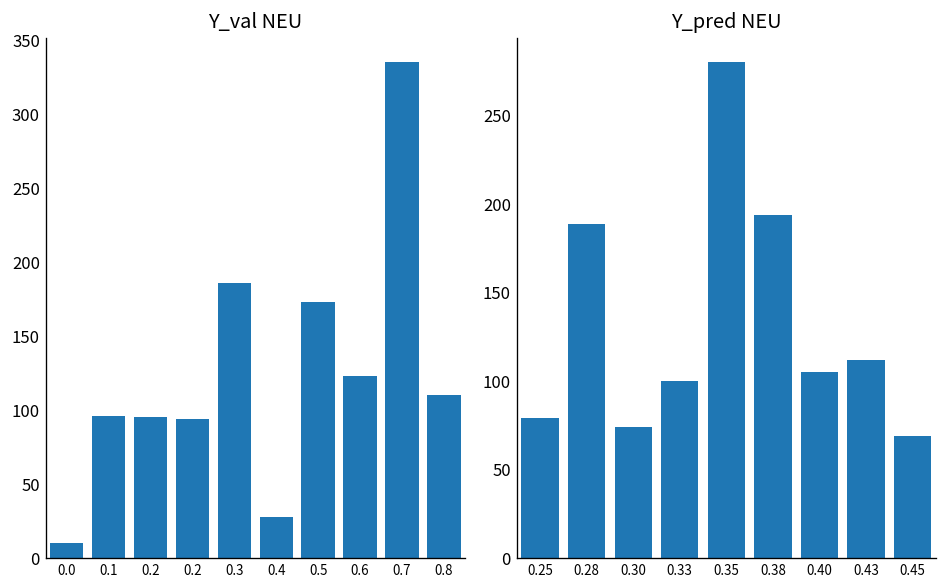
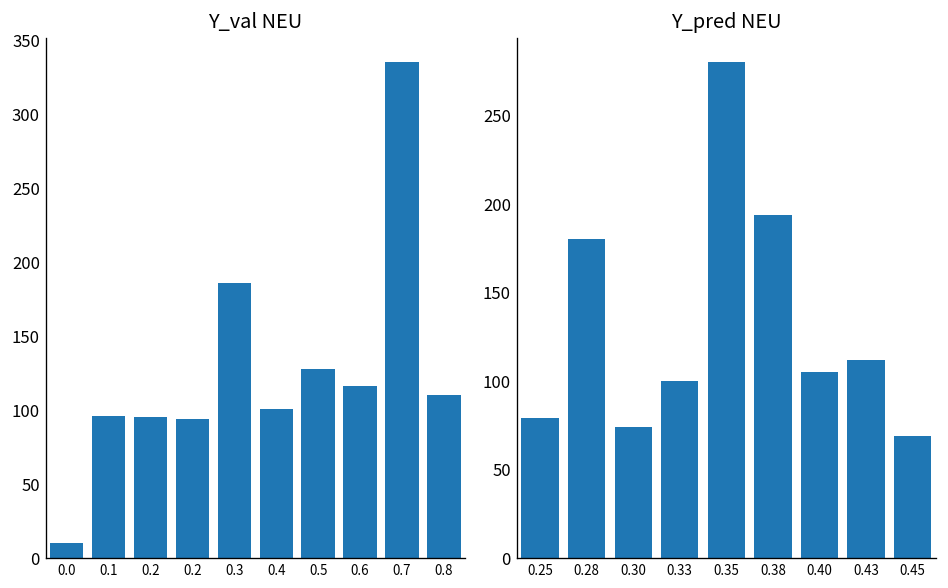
  {
    "Y_val NEU": {
      "0.0": 10,
      "0.1": 96,
      "0.3": 186,
-     "0.4": 28,
-     "0.5": 173,
-     "0.6": 123,
+     "0.4": 101,
+     "0.5": 128,
+     "0.6": 116,
      "0.7": 335,
      "0.8": 110
    },
    "Y_pred NEU": {
      "0.25": 79,
-     "0.28": 189,
+     "0.28": 180,
      "0.30": 74,
      "0.33": 100,
      "0.35": 280,
      "0.38": 194,
      "0.40": 105,
      "0.43": 112,
      "0.45": 69
    }
  }
